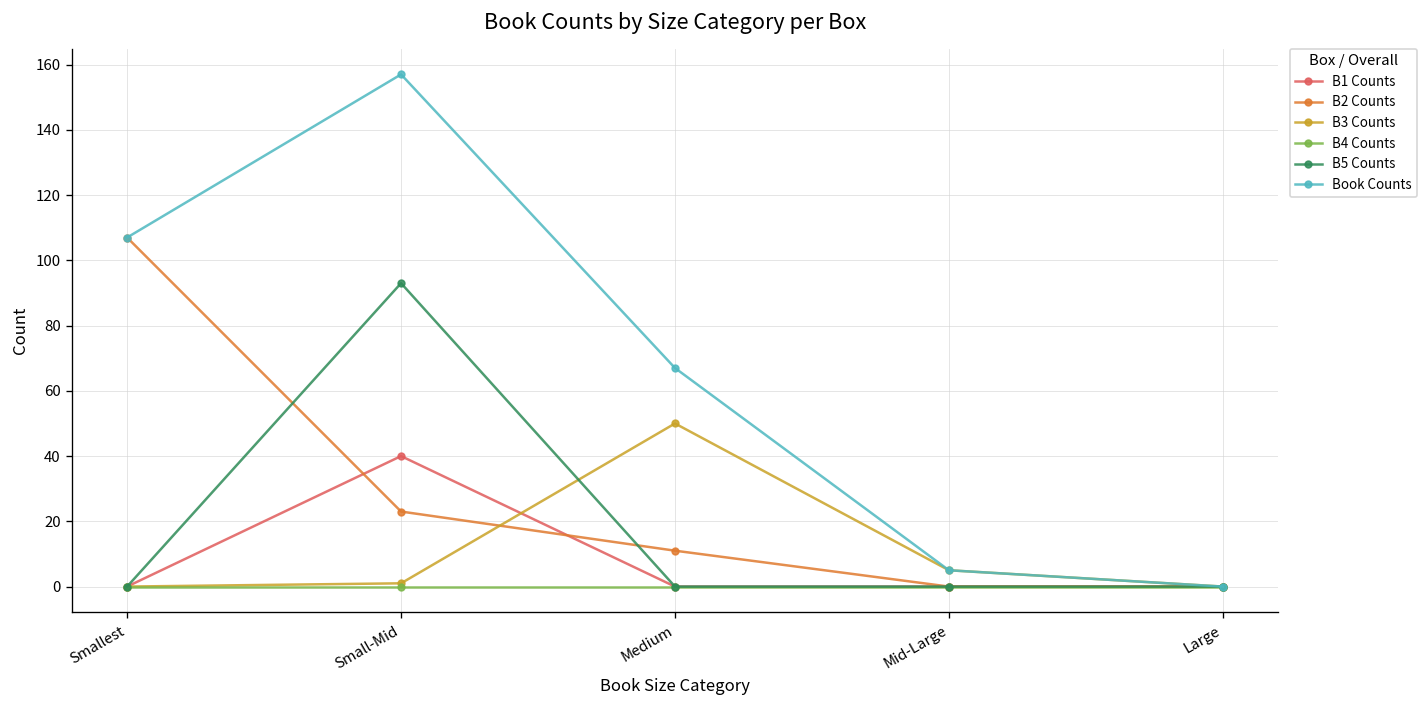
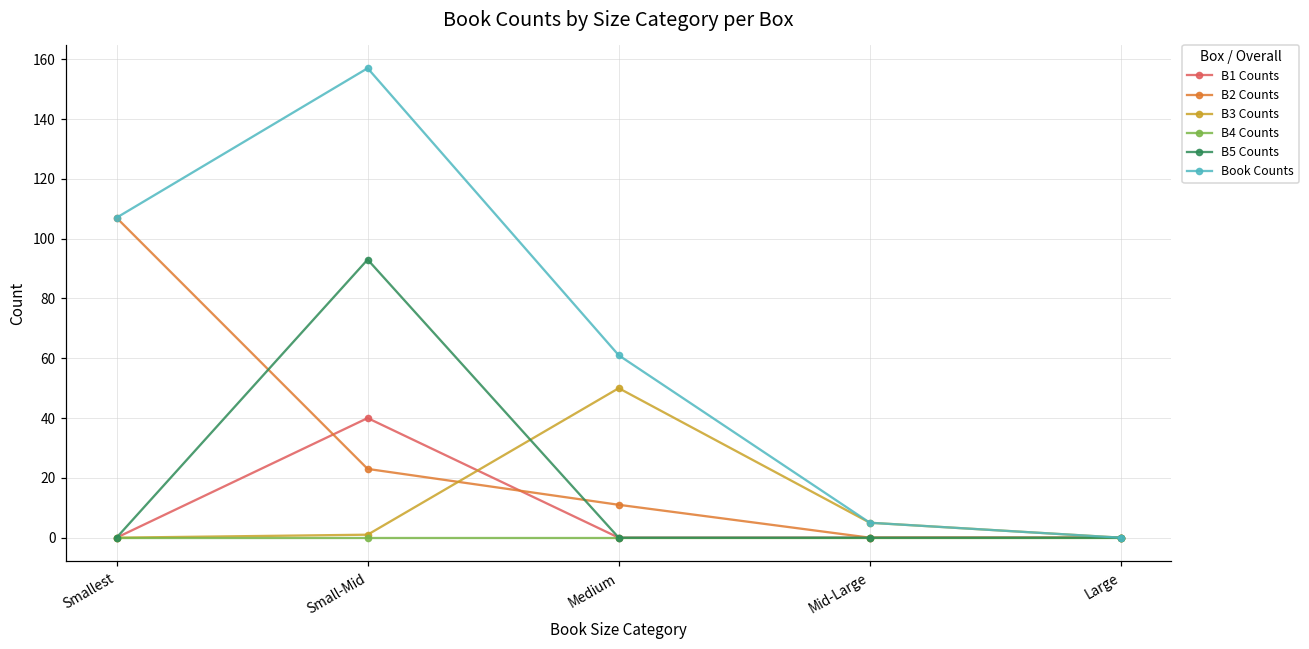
  {
    "B4 Counts": {
      "Small-Mid": 0
    },
    "B5 Counts": {
      "Small-Mid": 93
    },
    "Book Counts": {
      "Small-Mid": 157,
-     "Medium": 67
+     "Medium": 61
    }
  }
